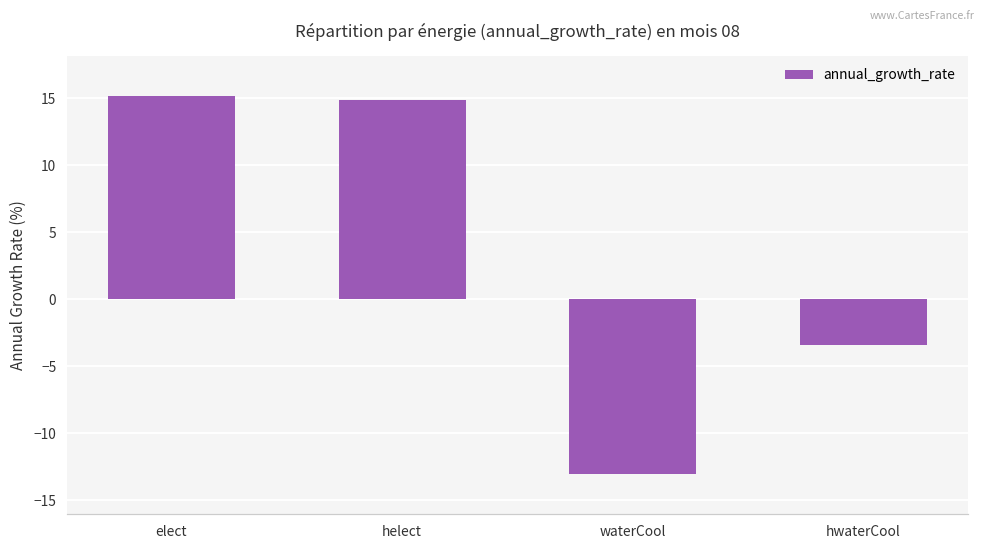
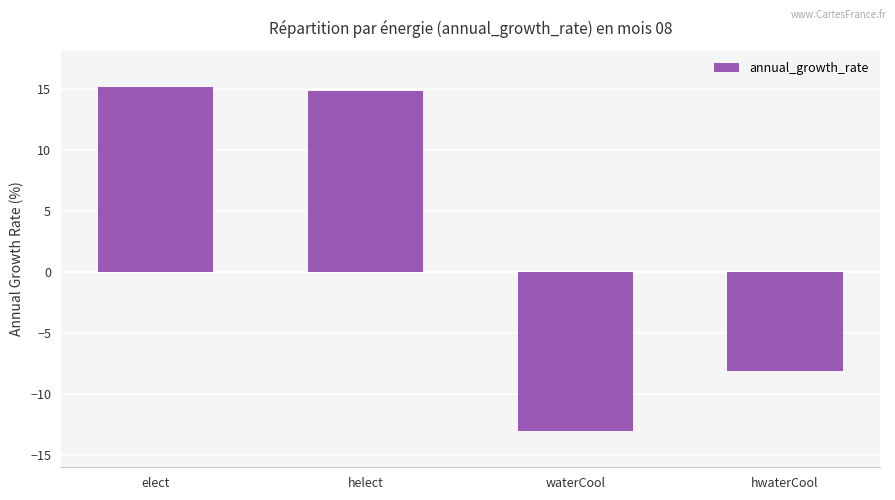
  {
    "elect": 15.2,
    "helect": 14.9,
    "waterCool": -13.0,
-   "hwaterCool": -3.4
+   "hwaterCool": -8.1
  }
